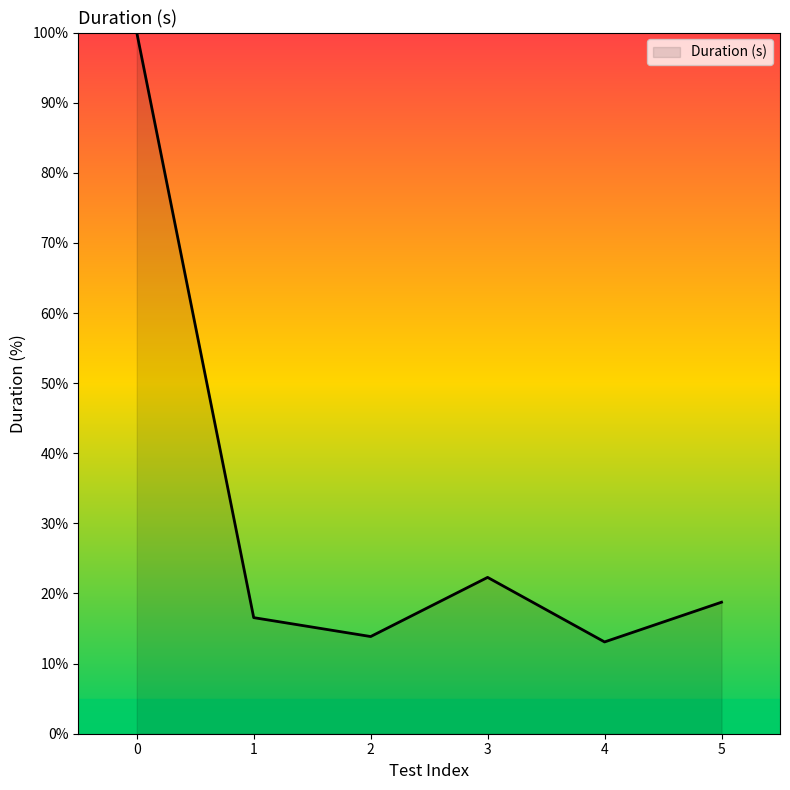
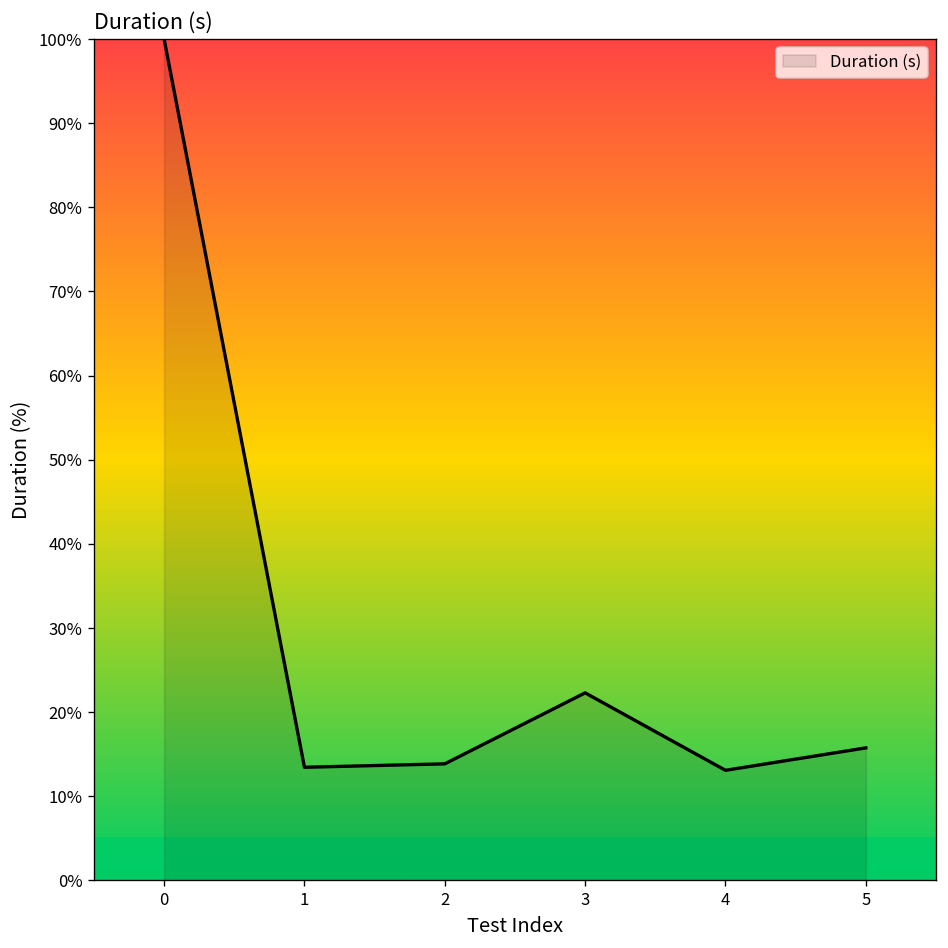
  {
    "0": "100%",
-   "1": "17%",
+   "1": "13%",
    "2": "14%",
    "3": "22%",
    "4": "13%",
-   "5": "19%"
+   "5": "16%"
  }
